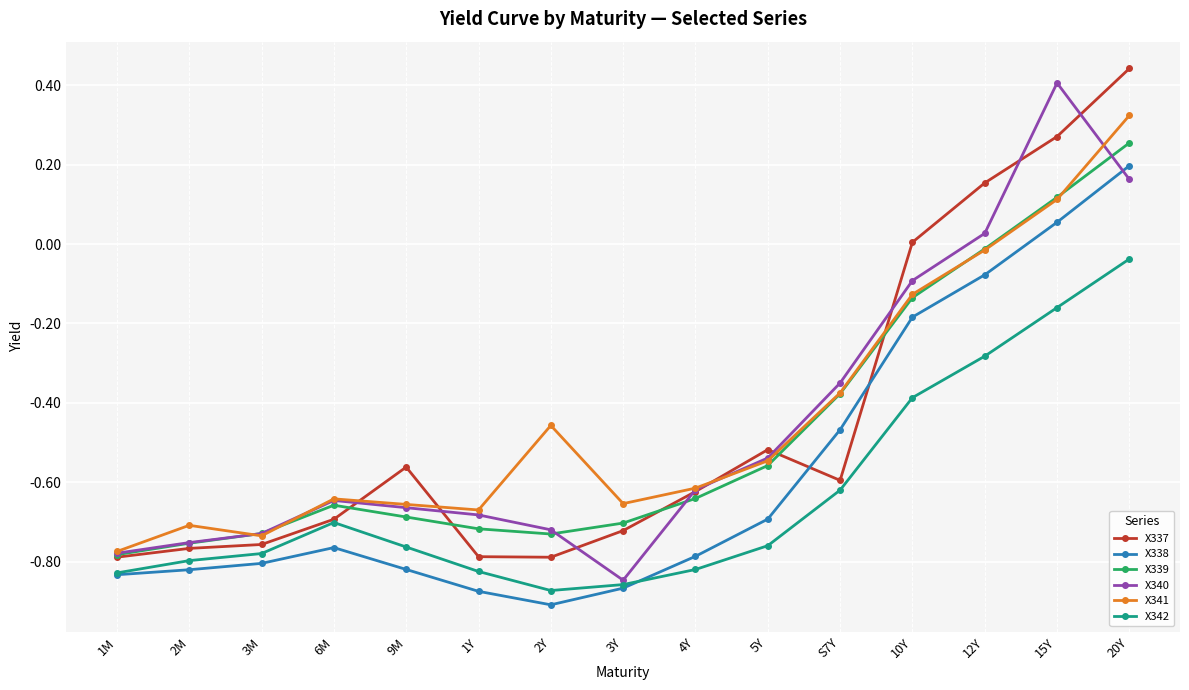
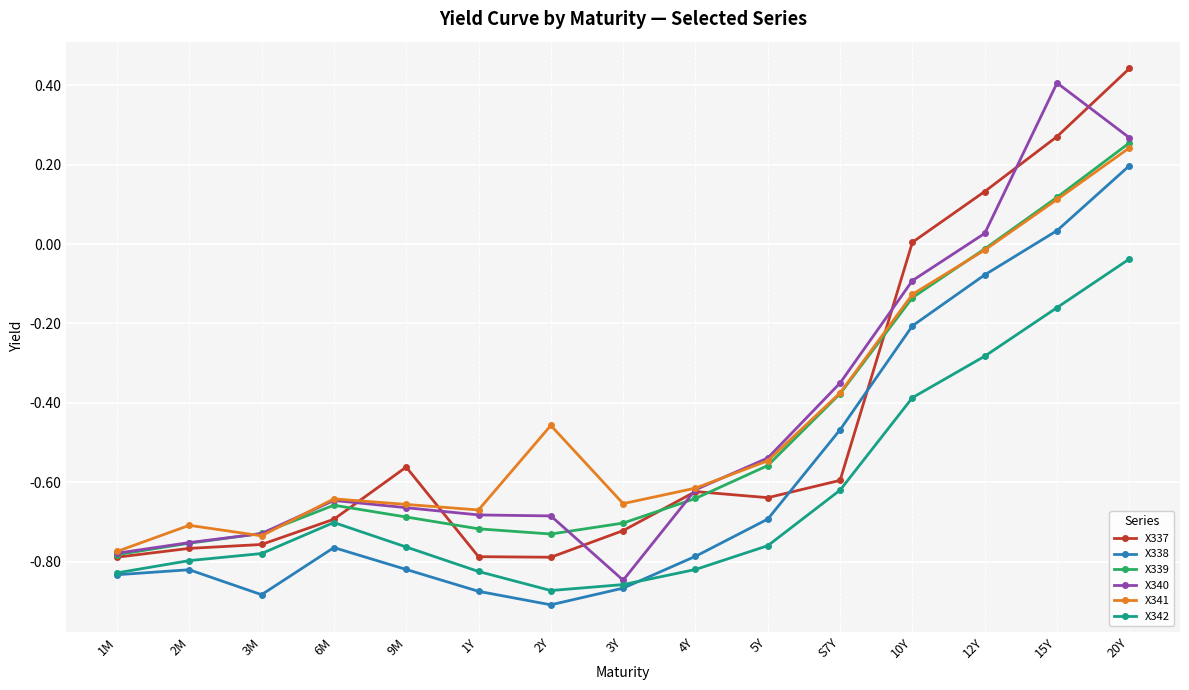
  {
    "X337": {
      "2M": -0.77,
      "3M": -0.76,
      "6M": -0.69,
      "9M": -0.56,
      "1Y": -0.79,
      "2Y": -0.79,
      "3Y": -0.72,
-     "5Y": -0.52,
+     "5Y": -0.64,
      "S7Y": -0.60,
      "10Y": 0.00,
-     "12Y": 0.15,
+     "12Y": 0.13,
      "15Y": 0.27,
      "20Y": 0.44
    },
    "X338": {
      "2M": -0.82,
-     "3M": -0.80,
+     "3M": -0.88,
      "6M": -0.76,
      "9M": -0.82,
      "1Y": -0.88,
      "2Y": -0.91,
      "3Y": -0.87,
      "4Y": -0.79,
      "5Y": -0.69,
      "S7Y": -0.47,
-     "10Y": -0.18,
+     "10Y": -0.21,
      "12Y": -0.08,
-     "15Y": 0.06,
+     "15Y": 0.03,
      "20Y": 0.20
    },
    "X340": {
      "9M": -0.66,
      "1Y": -0.68,
-     "2Y": -0.72,
+     "2Y": -0.69,
      "3Y": -0.85,
      "5Y": -0.54,
      "S7Y": -0.35,
      "10Y": -0.09,
      "12Y": 0.03,
      "15Y": 0.41,
-     "20Y": 0.16
+     "20Y": 0.27
    },
    "X341": {
      "2M": -0.71,
      "9M": -0.66,
      "1Y": -0.67,
      "2Y": -0.46,
      "3Y": -0.65,
      "5Y": -0.55,
      "10Y": -0.13,
-     "20Y": 0.32
+     "20Y": 0.24
    }
  }
